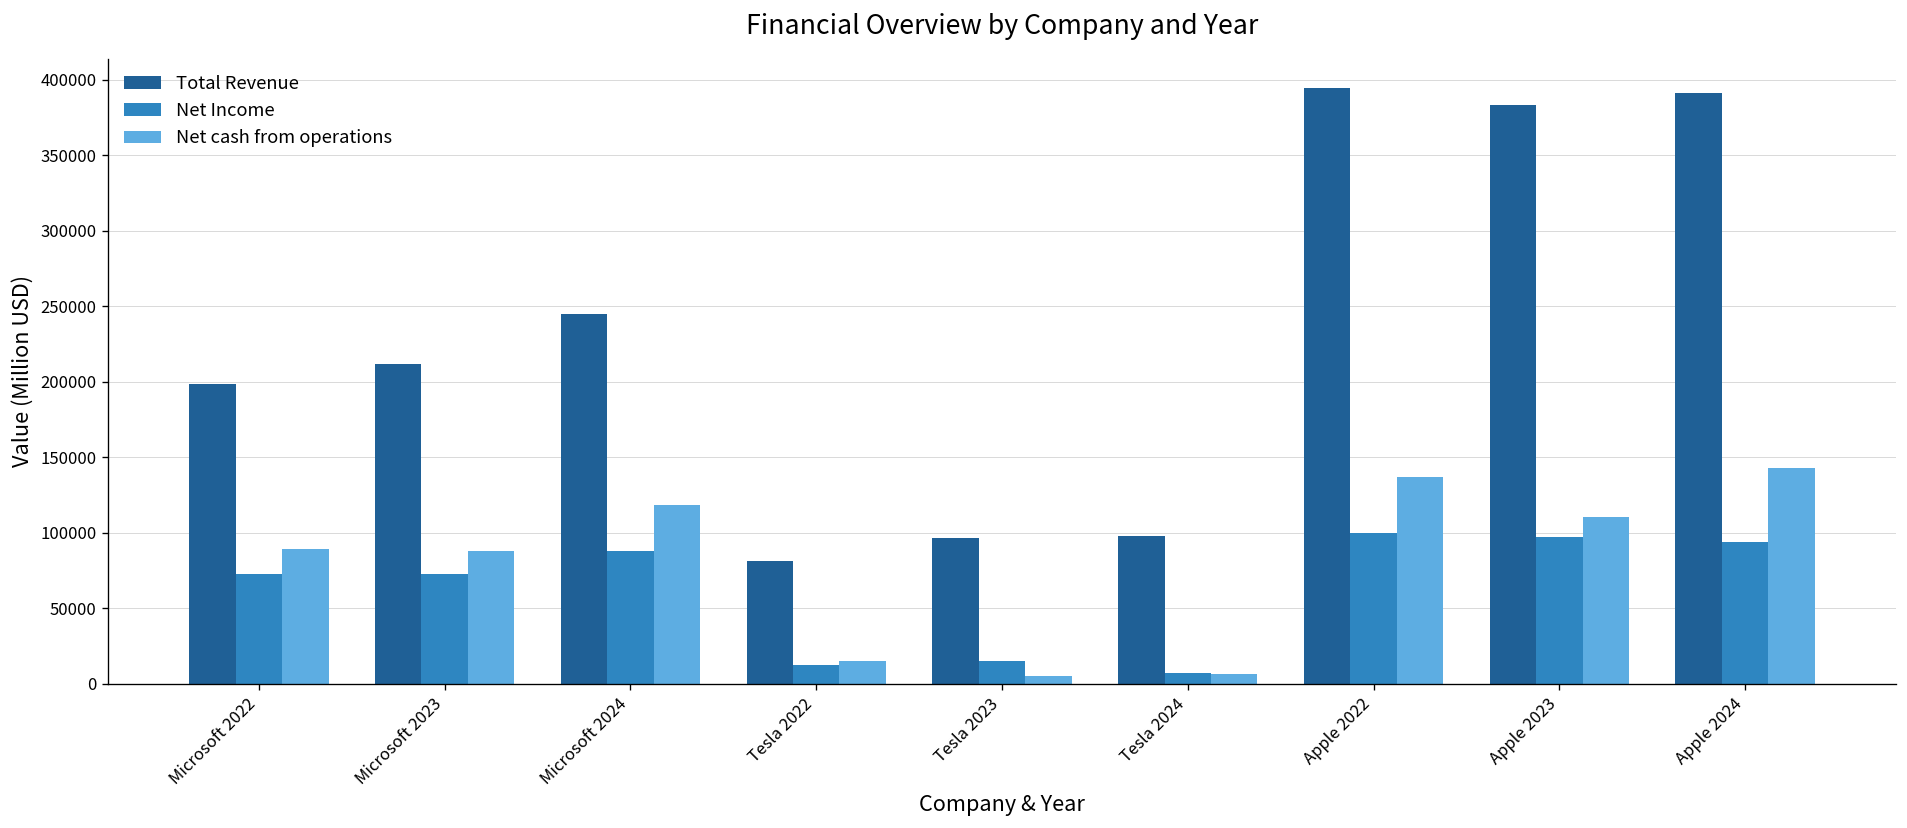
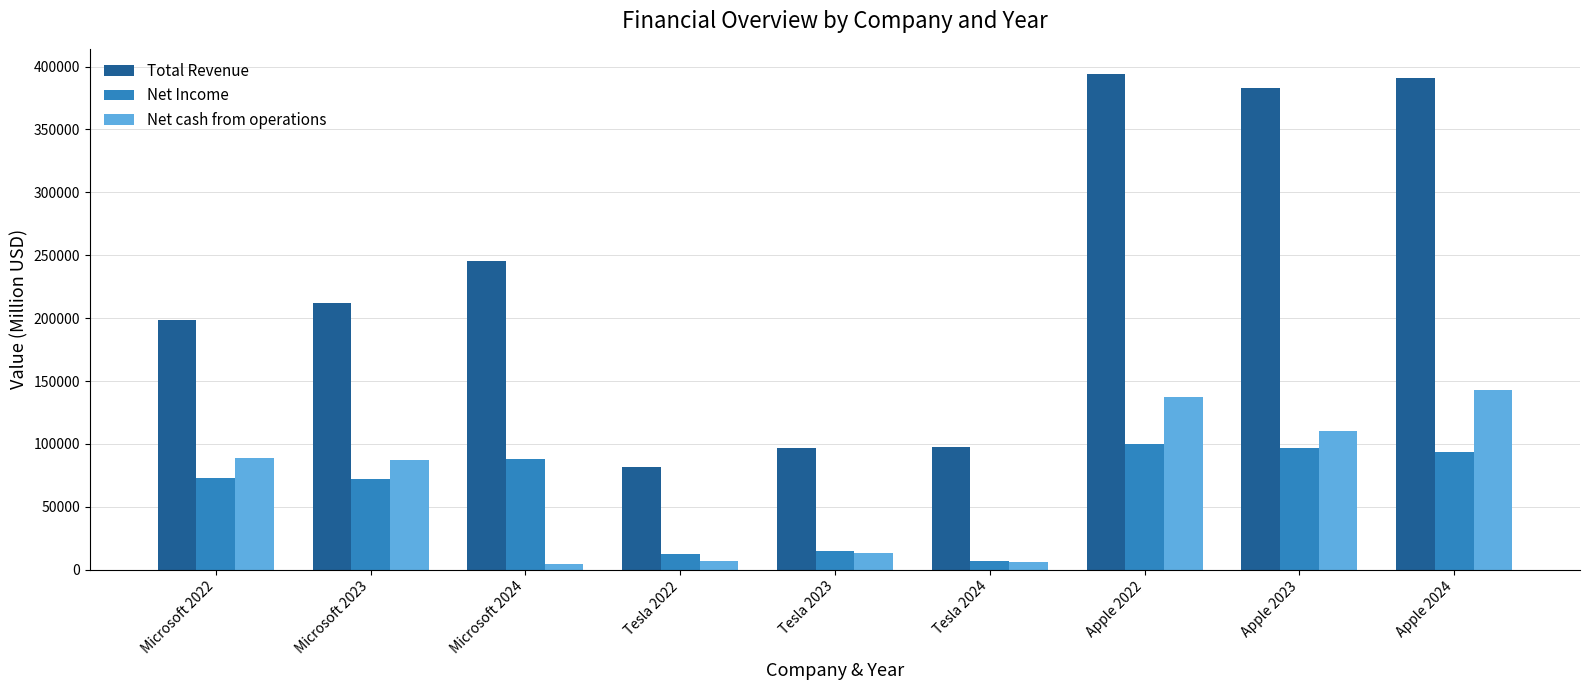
  {
    "Net cash from operations": {
      "Microsoft 2022": 89000,
      "Microsoft 2023": 88000,
-     "Microsoft 2024": 119000,
-     "Tesla 2022": 15000,
-     "Tesla 2023": 5000,
+     "Microsoft 2024": 5000,
+     "Tesla 2022": 7000,
+     "Tesla 2023": 13000,
      "Tesla 2024": 6000,
      "Apple 2022": 137000,
      "Apple 2023": 111000,
      "Apple 2024": 143000
    }
  }
